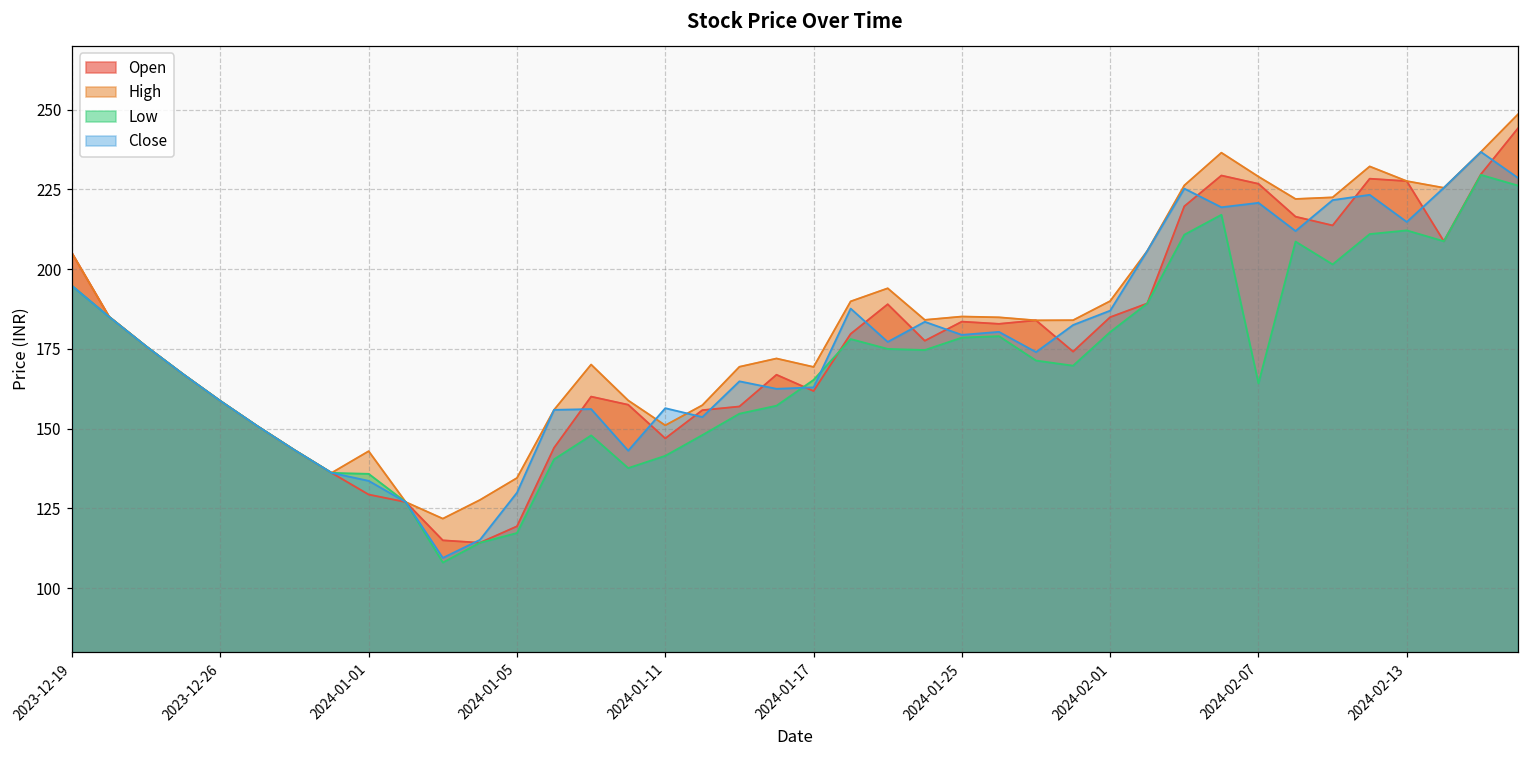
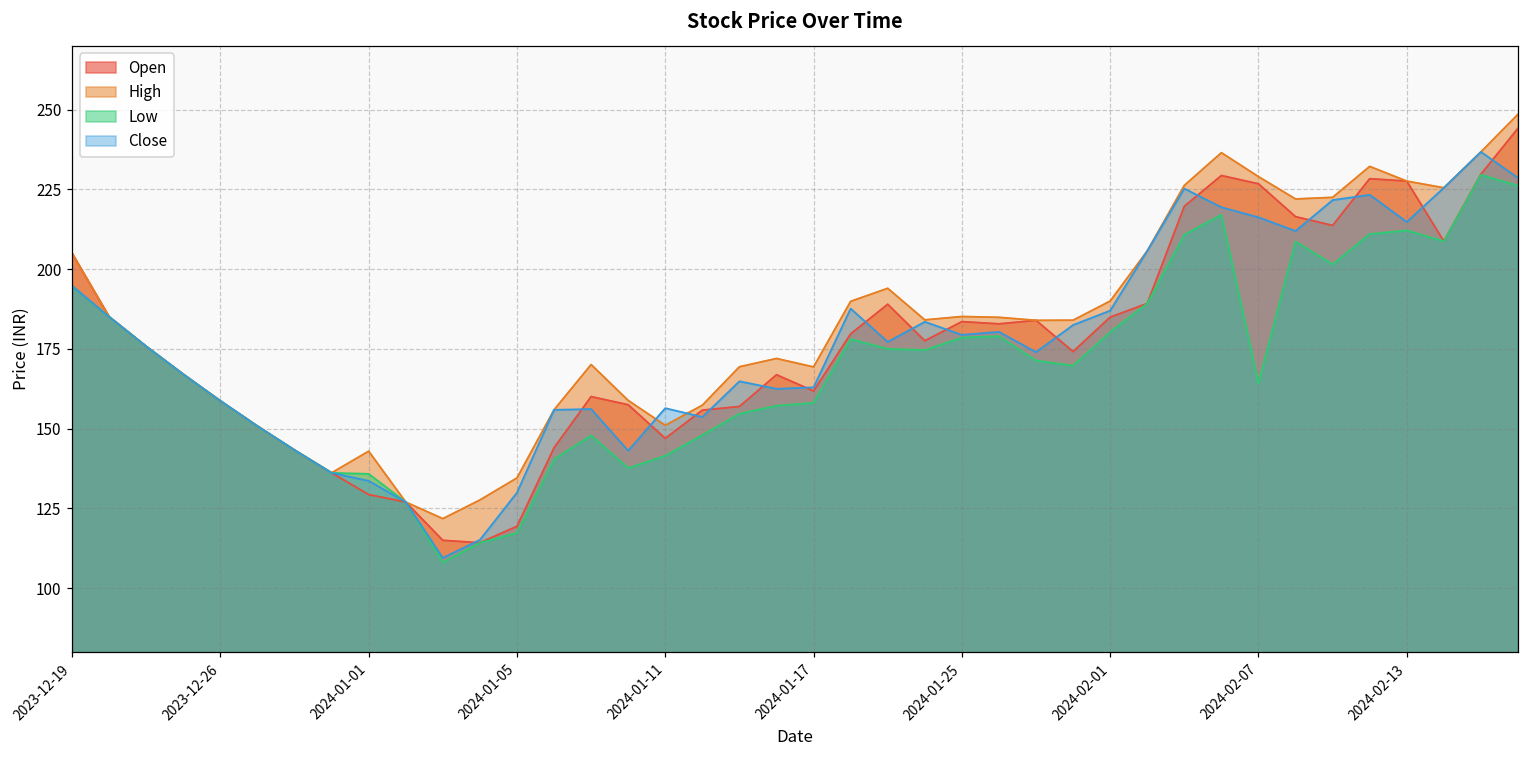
  {
    "Low": {
      "2024-01-01": 136,
      "2024-01-05": 117,
      "2024-01-11": 142,
-     "2024-01-17": 165,
+     "2024-01-17": 158,
      "2024-02-01": 180,
      "2024-02-07": 164,
      "2024-02-13": 212
    },
    "Close": {
      "2024-01-01": 134,
      "2024-01-05": 130,
      "2024-01-11": 156,
      "2024-01-17": 163,
      "2024-02-01": 187,
-     "2024-02-07": 221,
+     "2024-02-07": 216,
      "2024-02-13": 215
    }
  }
